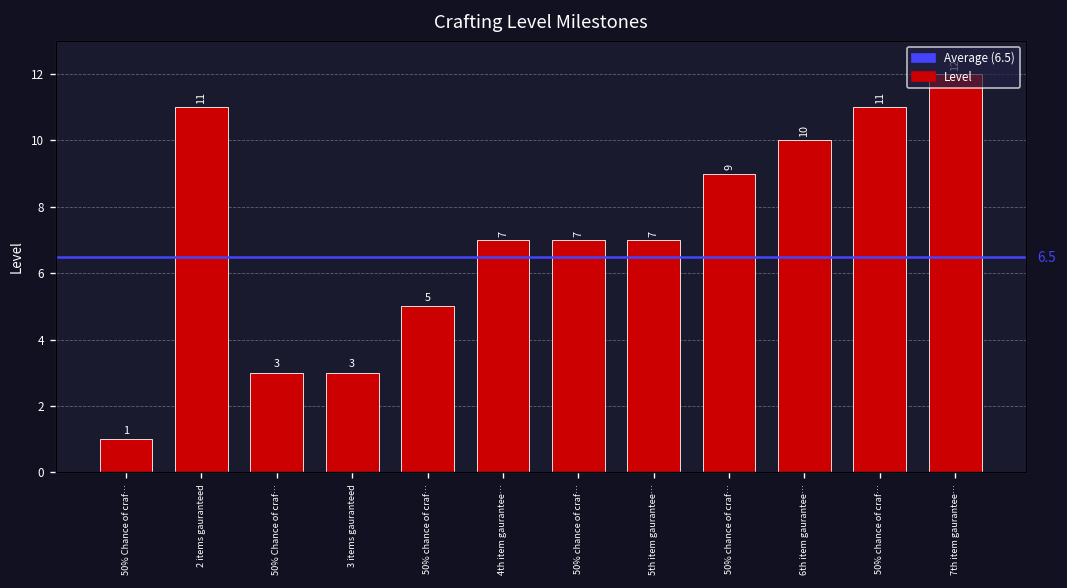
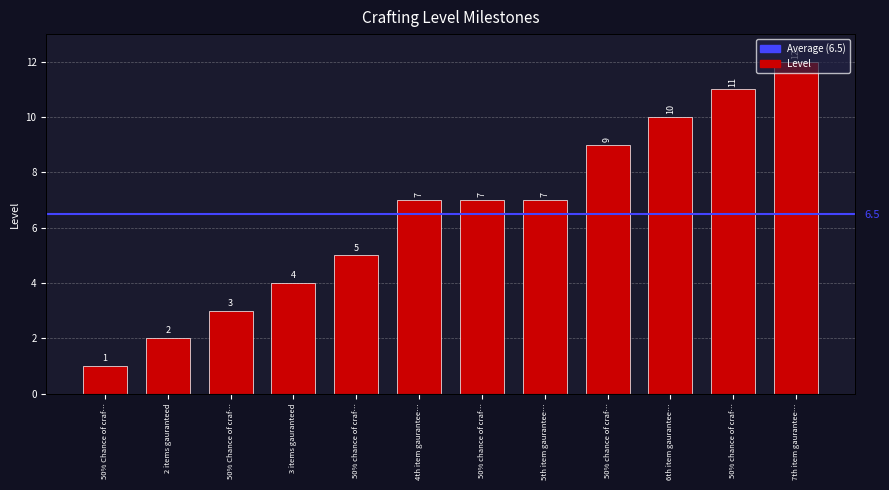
  {
-   "2 items gauranteed": 11,
-   "3 items gauranteed": 3,
+   "2 items gauranteed": 2,
+   "3 items gauranteed": 4,
    "4th item gaurantee…": 7,
    "5th item gaurantee…": 7,
    "6th item gaurantee…": 10
  }
